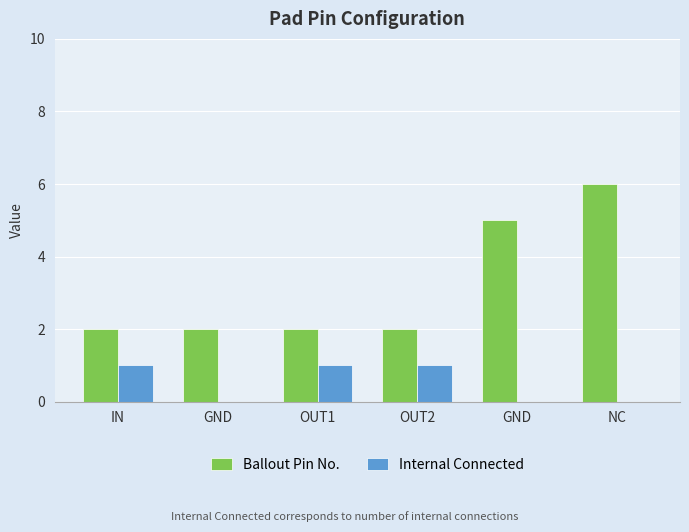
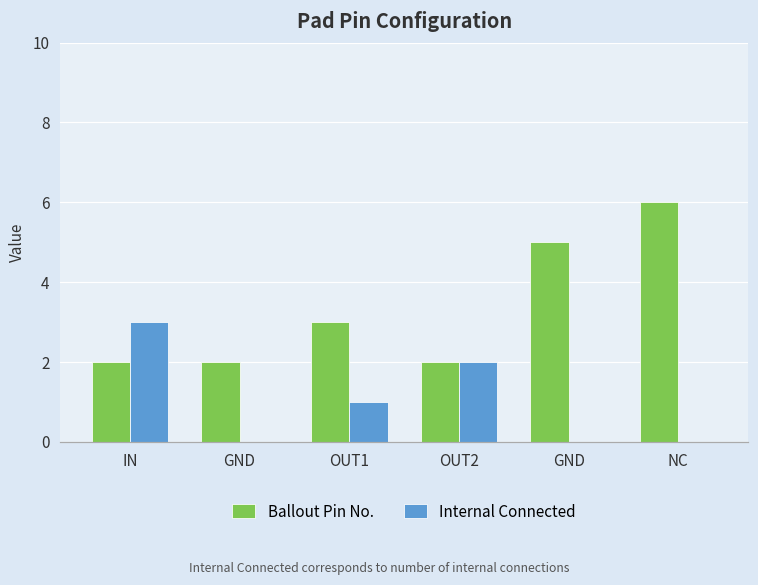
  {
    "Ballout Pin No.": {
      "IN": 2,
-     "OUT1": 2,
+     "OUT1": 3,
      "OUT2": 2,
      "NC": 6
    },
    "Internal Connected": {
-     "IN": 1,
+     "IN": 3,
      "OUT1": 1,
-     "OUT2": 1,
+     "OUT2": 2,
      "NC": 0
    }
  }
